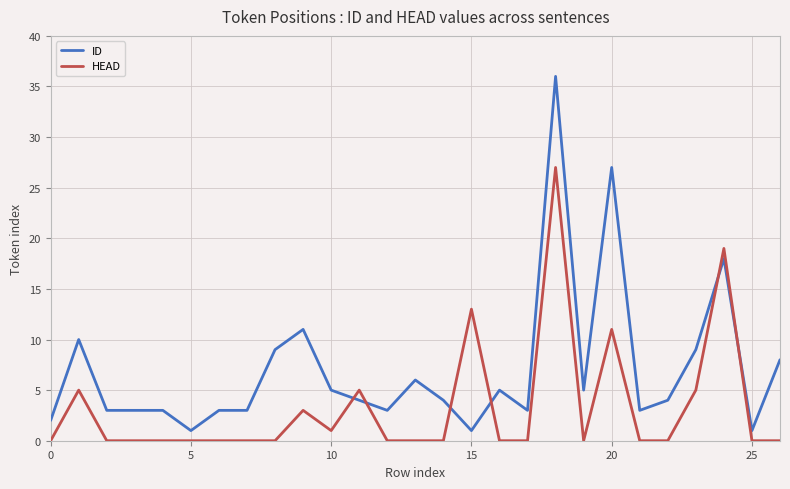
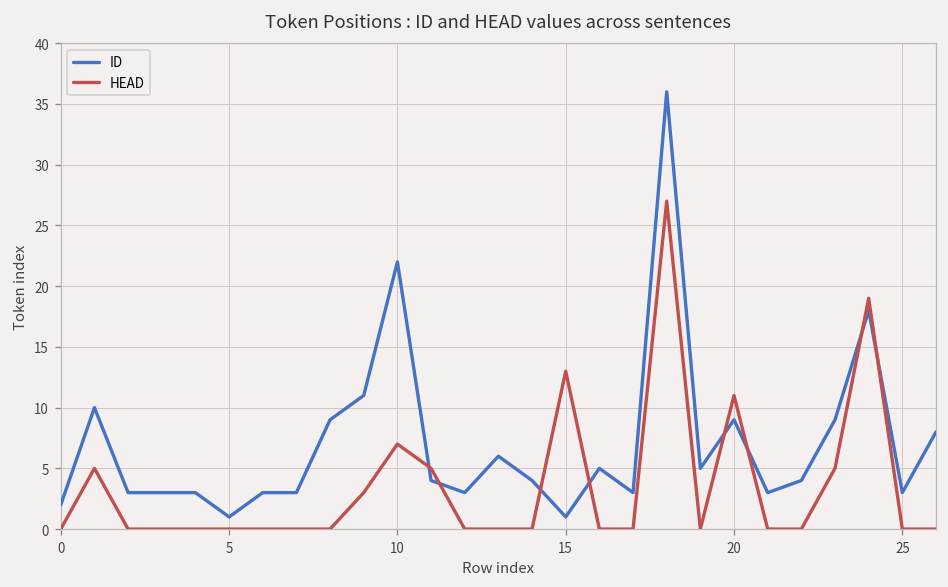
  {
    "ID": {
      "0": 2,
      "5": 1,
-     "10": 5,
+     "10": 22,
      "15": 1,
-     "20": 27,
-     "25": 1
+     "20": 9,
+     "25": 3
    },
    "HEAD": {
      "0": 0,
      "5": 0,
-     "10": 1,
+     "10": 7,
      "15": 13,
      "20": 11,
      "25": 0
    }
  }
